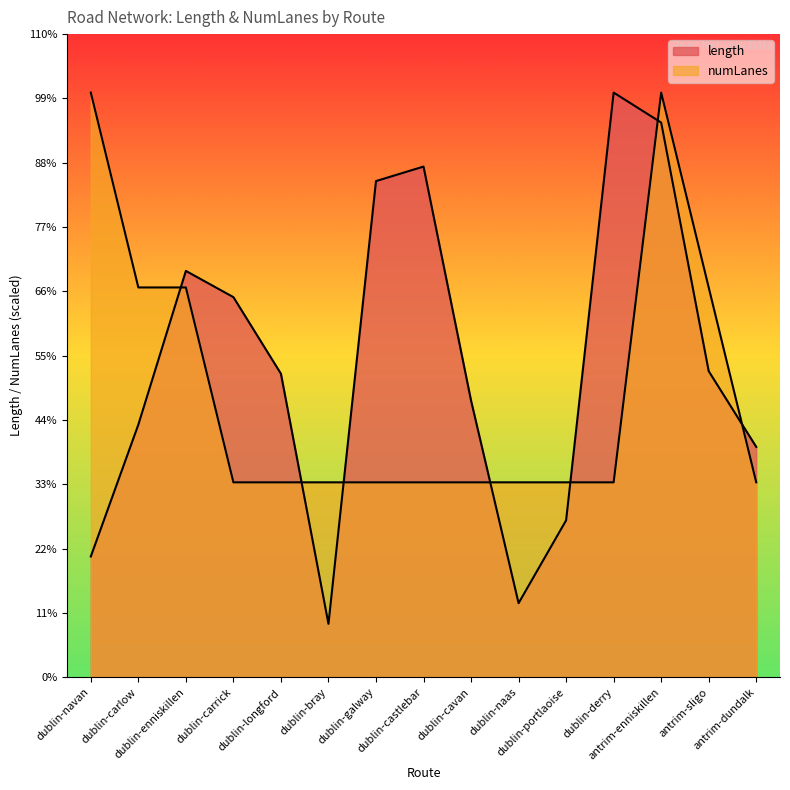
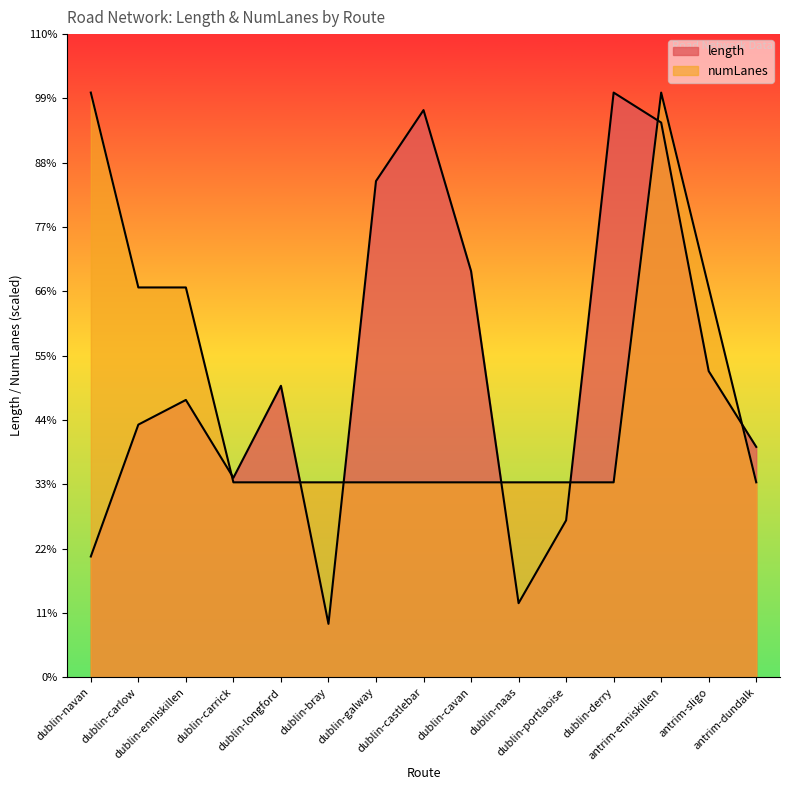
  {
    "length": {
      "dublin-navan": "21%",
      "dublin-carlow": "43%",
-     "dublin-enniskillen": "69%",
-     "dublin-carrick": "65%",
-     "dublin-longford": "52%",
+     "dublin-enniskillen": "47%",
+     "dublin-carrick": "34%",
+     "dublin-longford": "50%",
      "dublin-bray": "9%",
      "dublin-galway": "85%",
-     "dublin-castlebar": "87%",
-     "dublin-cavan": "47%",
+     "dublin-castlebar": "97%",
+     "dublin-cavan": "69%",
      "dublin-naas": "13%",
      "dublin-portlaoise": "27%",
      "dublin-derry": "100%",
      "antrim-enniskillen": "95%",
      "antrim-sligo": "52%",
      "antrim-dundalk": "39%"
    },
    "numLanes": {
      "dublin-navan": "100%",
      "dublin-carlow": "67%",
      "dublin-enniskillen": "67%",
      "dublin-carrick": "33%",
      "dublin-longford": "33%",
      "dublin-bray": "33%",
      "dublin-galway": "33%",
      "dublin-castlebar": "33%",
      "dublin-cavan": "33%",
      "dublin-naas": "33%",
      "dublin-portlaoise": "33%",
      "dublin-derry": "33%",
      "antrim-enniskillen": "100%",
      "antrim-sligo": "67%",
      "antrim-dundalk": "33%"
    }
  }
